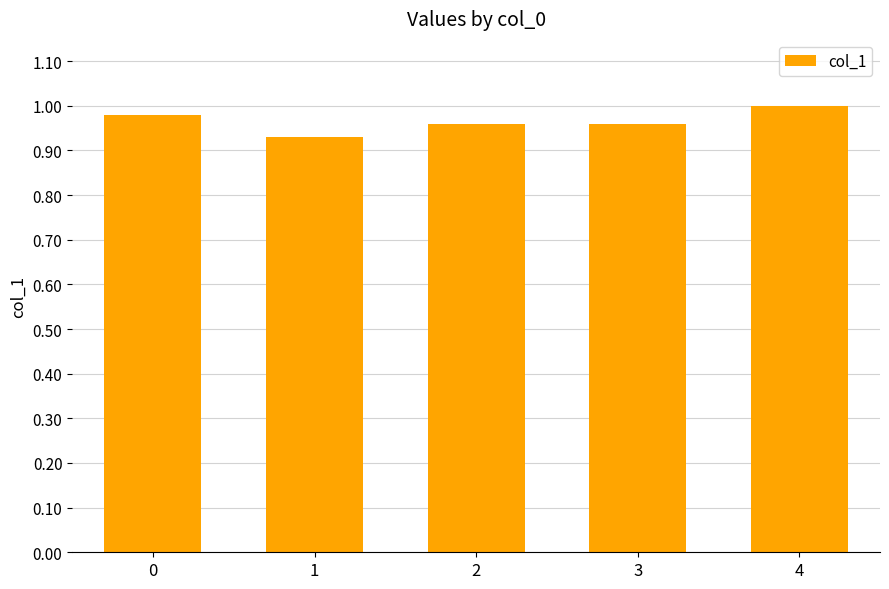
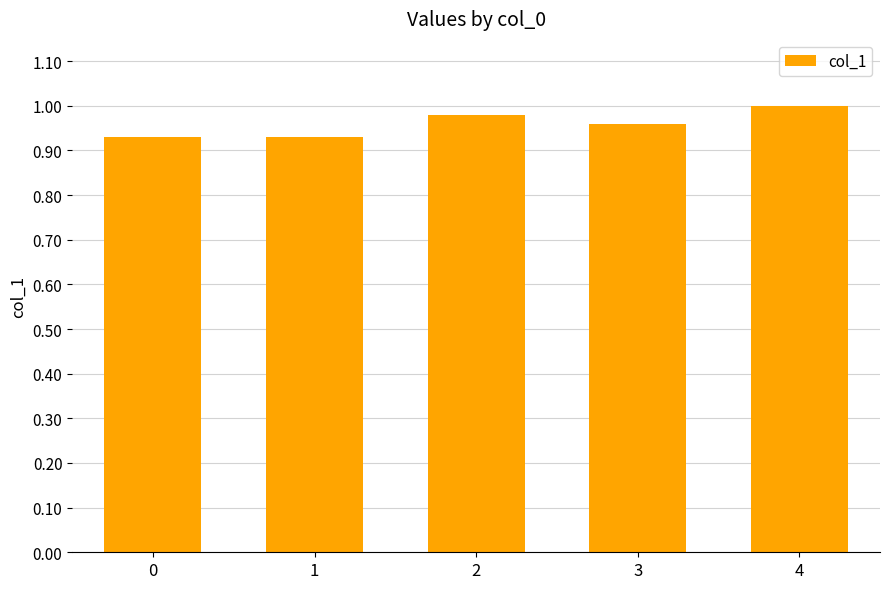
  {
-   "0": 0.98,
+   "0": 0.93,
    "1": 0.93,
-   "2": 0.96,
+   "2": 0.98,
    "3": 0.96,
    "4": 1.00
  }
